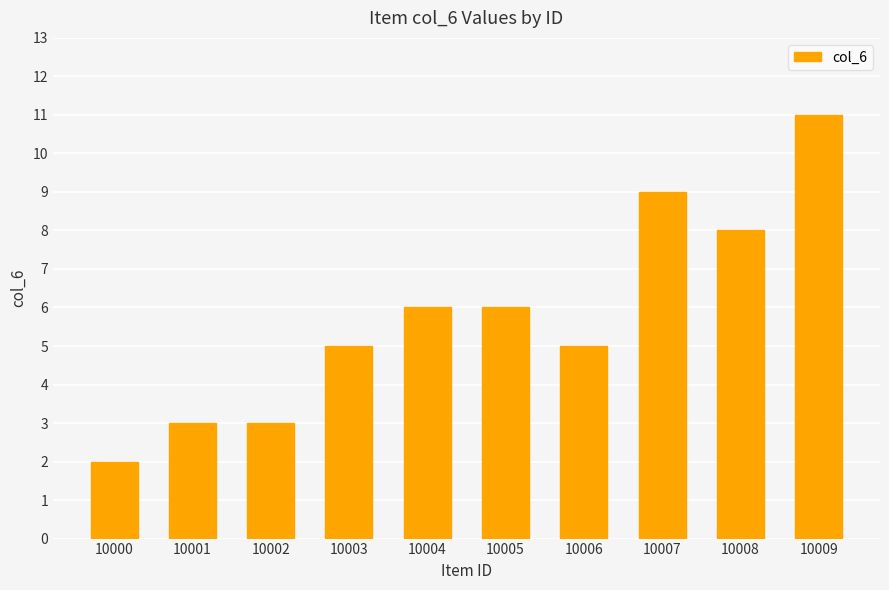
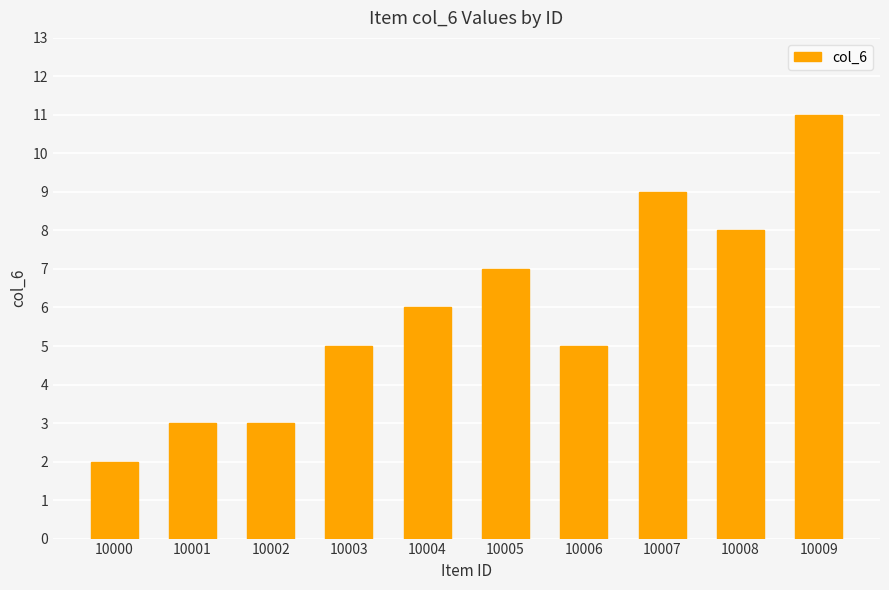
  {
    "10000": 2,
    "10001": 3,
    "10002": 3,
    "10003": 5,
    "10004": 6,
-   "10005": 6,
+   "10005": 7,
    "10006": 5,
    "10007": 9,
    "10008": 8,
    "10009": 11
  }
